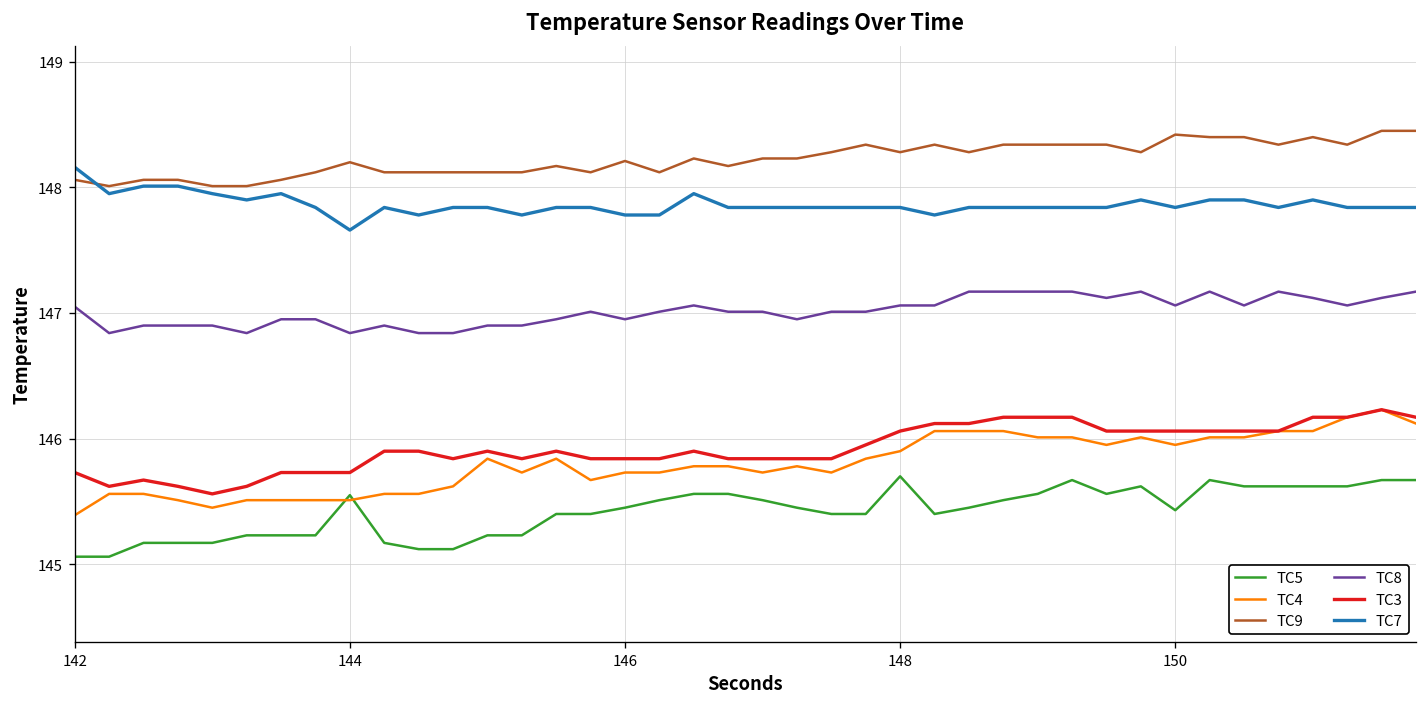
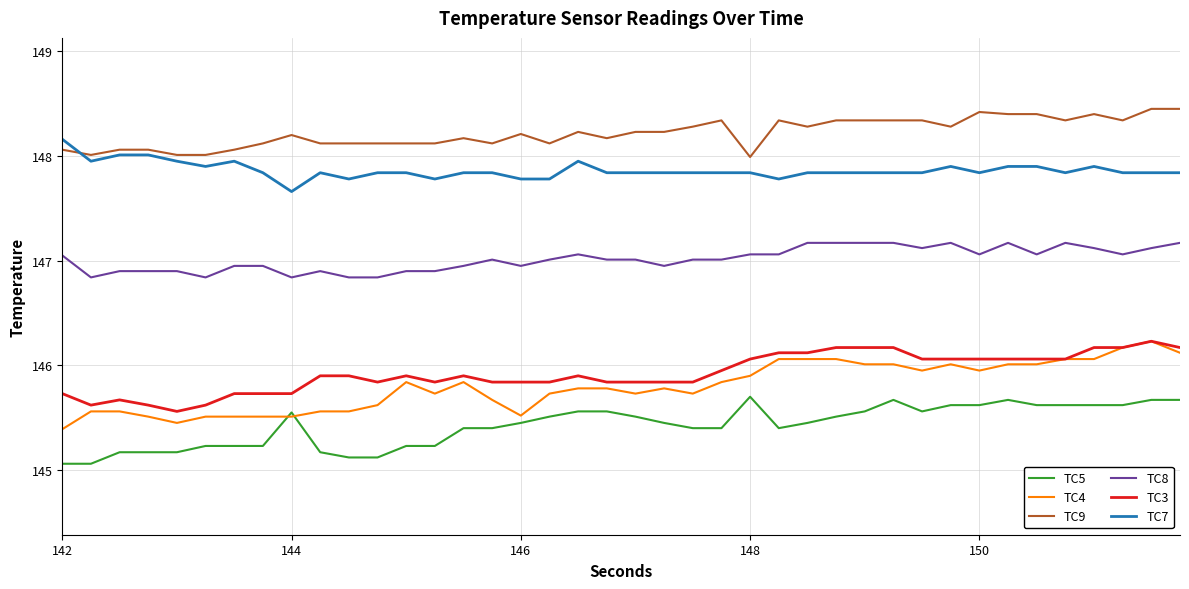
  {
    "TC5": {
      "142": 145.06,
      "144": 145.55,
      "146": 145.45,
      "148": 145.70,
-     "150": 145.43
+     "150": 145.62
    },
    "TC4": {
      "142": 145.39,
      "144": 145.51,
-     "146": 145.73,
+     "146": 145.52,
      "148": 145.90,
      "150": 145.95
    },
    "TC9": {
      "142": 148.06,
      "144": 148.20,
      "146": 148.21,
-     "148": 148.28,
+     "148": 147.99,
      "150": 148.42
    },
    "TC8": {
      "142": 147.05,
      "144": 146.84,
      "146": 146.95,
      "148": 147.06,
      "150": 147.06
    },
    "TC3": {
      "142": 145.73,
      "144": 145.73,
      "146": 145.84,
      "148": 146.06,
      "150": 146.06
    },
    "TC7": {
      "142": 148.16,
      "144": 147.66,
      "146": 147.78,
      "148": 147.84,
      "150": 147.84
    }
  }
